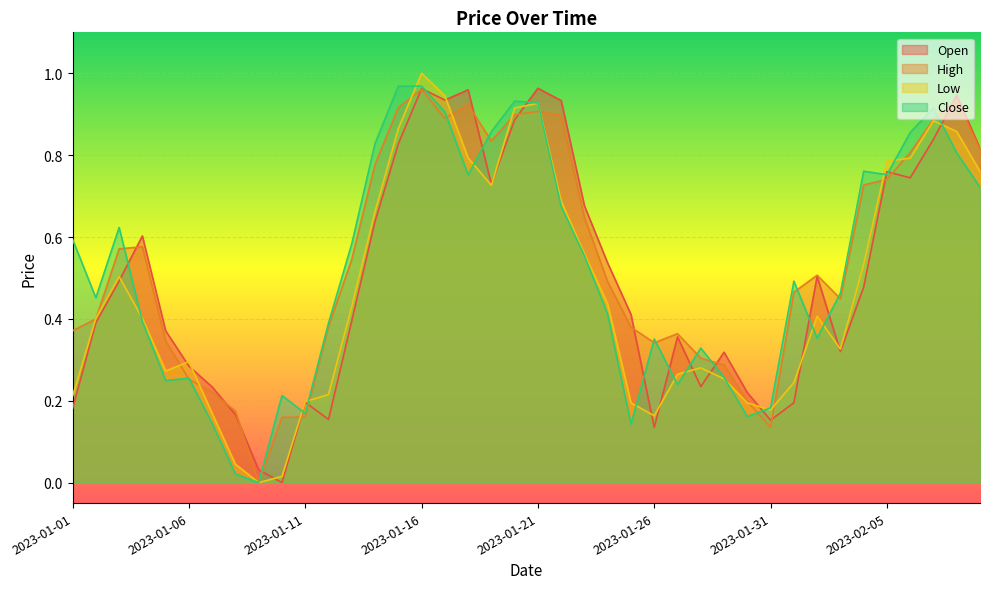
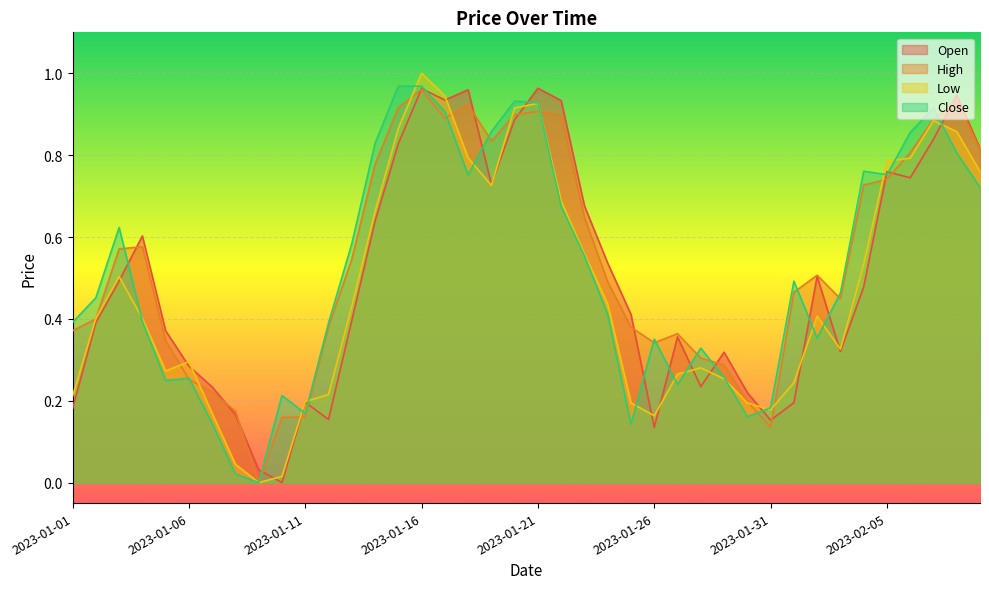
  {
    "Close": {
-     "2023-01-01": 0.59,
+     "2023-01-01": 0.39,
      "2023-01-11": 0.17,
      "2023-01-26": 0.35,
      "2023-02-05": 0.75
    }
  }
